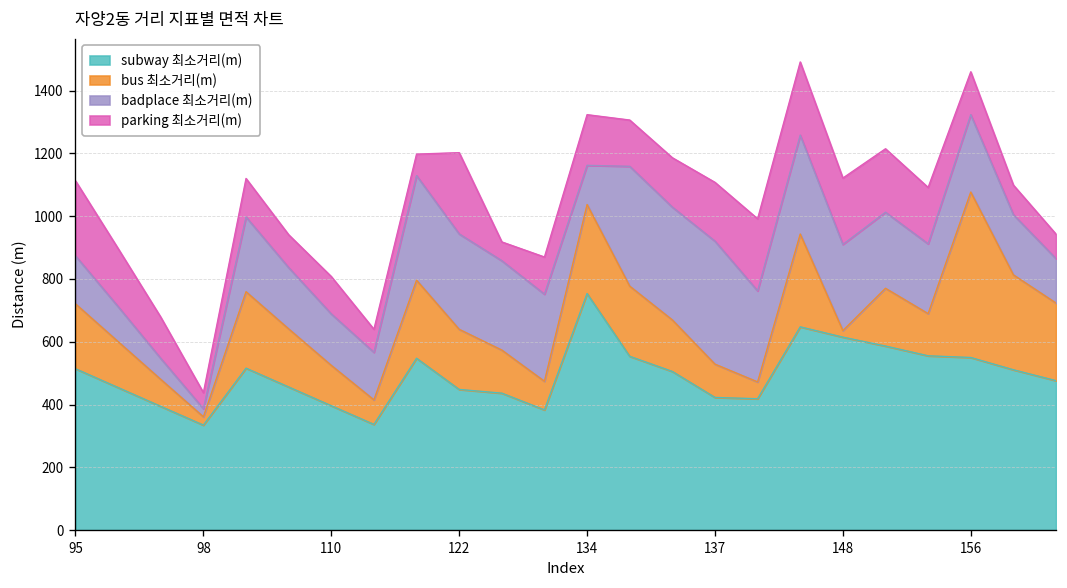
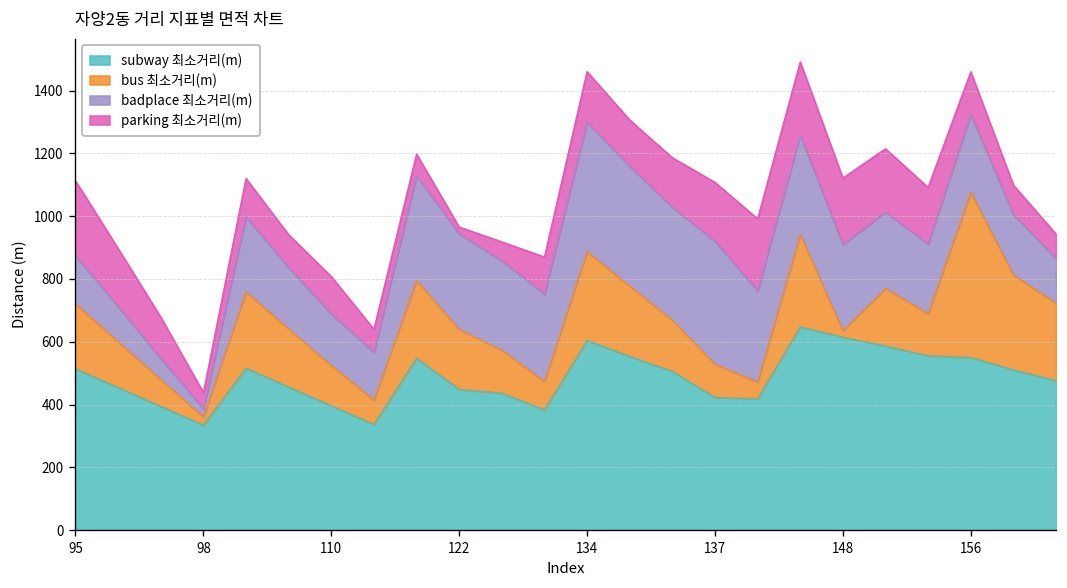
  {
    "subway 최소거리(m)": {
      "95": 510,
      "98": 330,
      "110": 400,
      "122": 450,
-     "134": 750,
+     "134": 600,
      "137": 420,
      "148": 610,
      "156": 550
    },
    "bus 최소거리(m)": {
      "95": 210,
      "98": 30,
      "110": 130,
      "122": 190,
      "134": 280,
      "137": 110,
      "148": 20,
      "156": 530
    },
    "badplace 최소거리(m)": {
      "95": 150,
      "98": 30,
      "110": 160,
      "122": 300,
-     "134": 130,
+     "134": 410,
      "137": 390,
      "148": 270,
      "156": 250
    },
    "parking 최소거리(m)": {
      "95": 240,
      "98": 50,
      "110": 120,
-     "122": 260,
+     "122": 20,
      "134": 160,
      "137": 190,
      "148": 210,
      "156": 140
    }
  }
